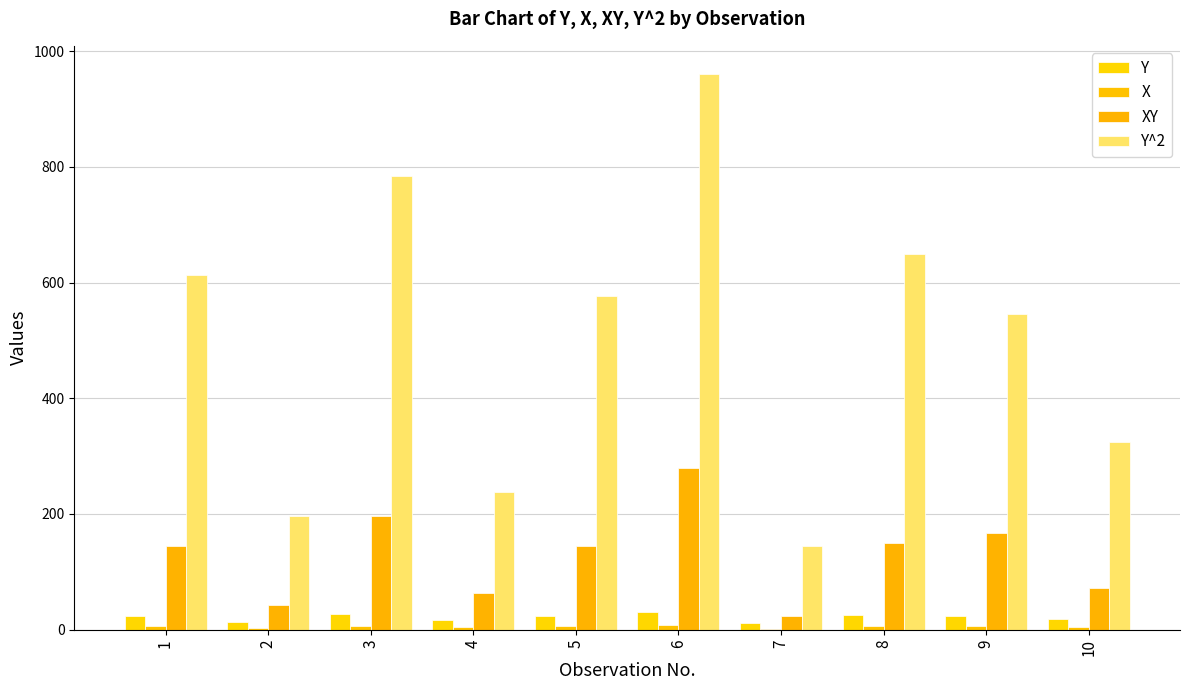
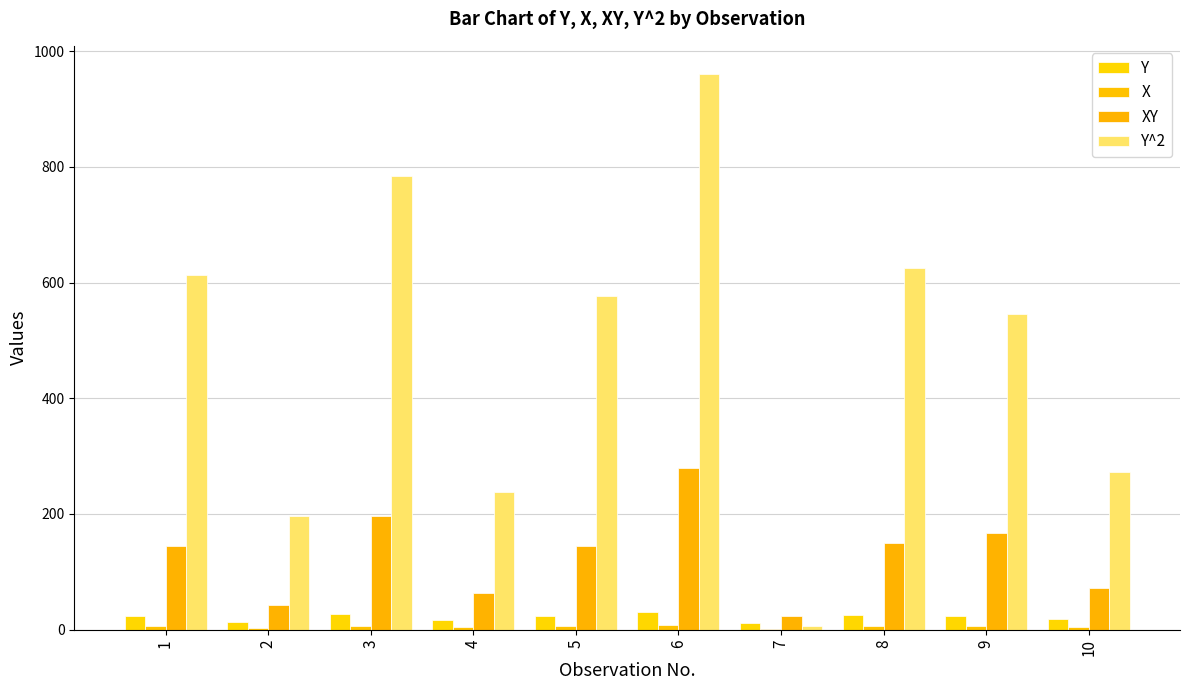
  {
    "Y^2": {
      "1": 610,
      "2": 200,
      "3": 780,
      "4": 240,
      "5": 580,
      "6": 960,
-     "7": 140,
-     "8": 650,
+     "7": 10,
+     "8": 630,
      "9": 550,
-     "10": 320
+     "10": 270
    }
  }
